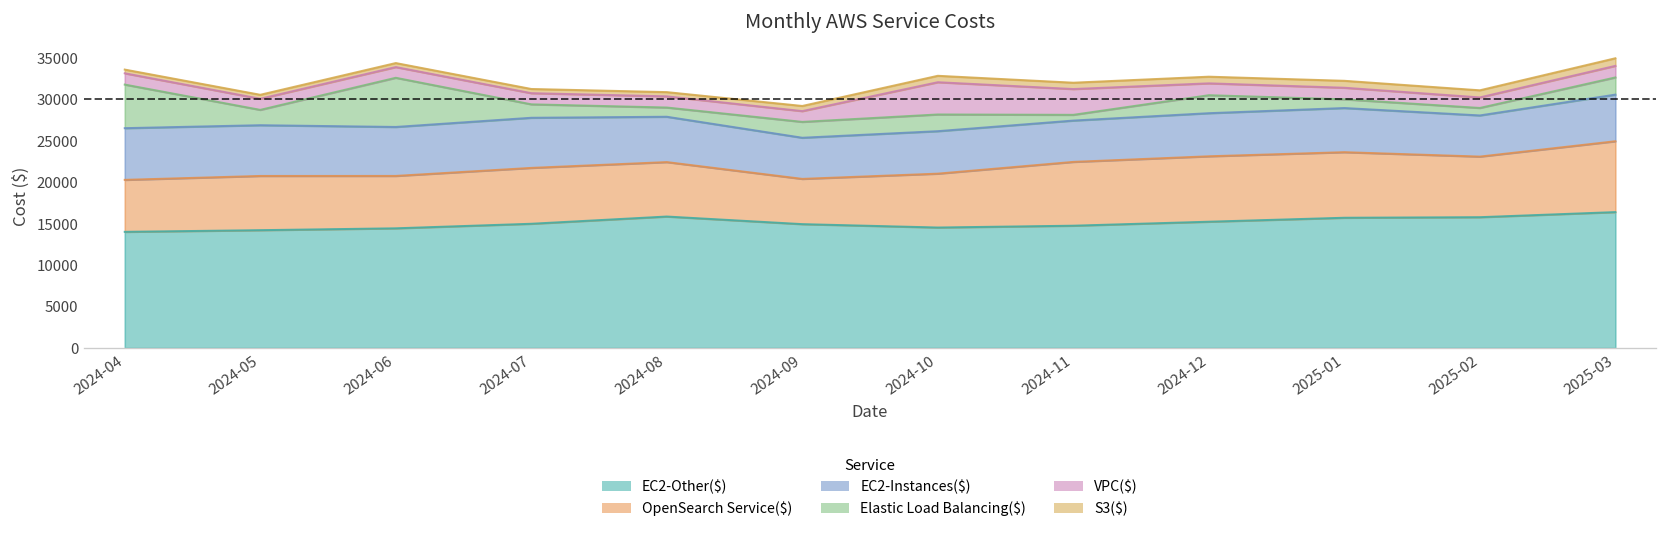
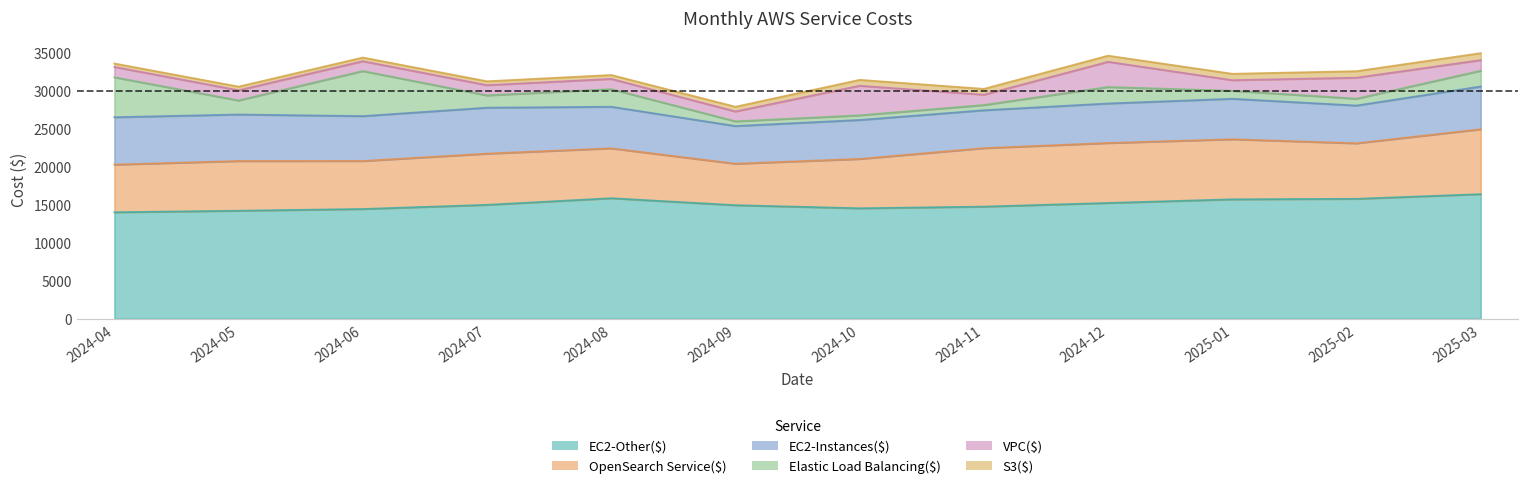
  {
    "Elastic Load Balancing($)": {
      "2024-04": 5000,
      "2024-05": 2000,
      "2024-06": 6000,
      "2024-07": 2000,
-     "2024-08": 1000,
-     "2024-09": 2000,
-     "2024-10": 2000,
+     "2024-08": 2000,
+     "2024-09": 1000,
+     "2024-10": 1000,
      "2024-11": 1000,
      "2024-12": 2000,
      "2025-01": 1000,
      "2025-02": 1000,
      "2025-03": 2000
    },
    "VPC($)": {
      "2024-04": 1000,
      "2024-05": 1000,
      "2024-06": 1000,
      "2024-07": 1000,
      "2024-08": 1000,
      "2024-09": 1000,
      "2024-10": 4000,
-     "2024-11": 3000,
-     "2024-12": 1000,
+     "2024-11": 1000,
+     "2024-12": 3000,
      "2025-01": 1000,
-     "2025-02": 1000,
+     "2025-02": 3000,
      "2025-03": 1000
    }
  }
